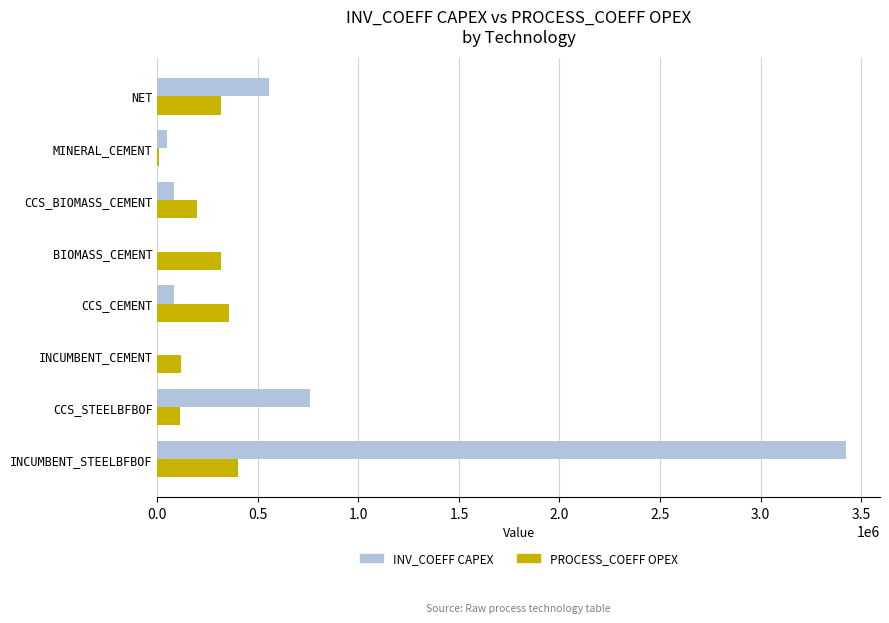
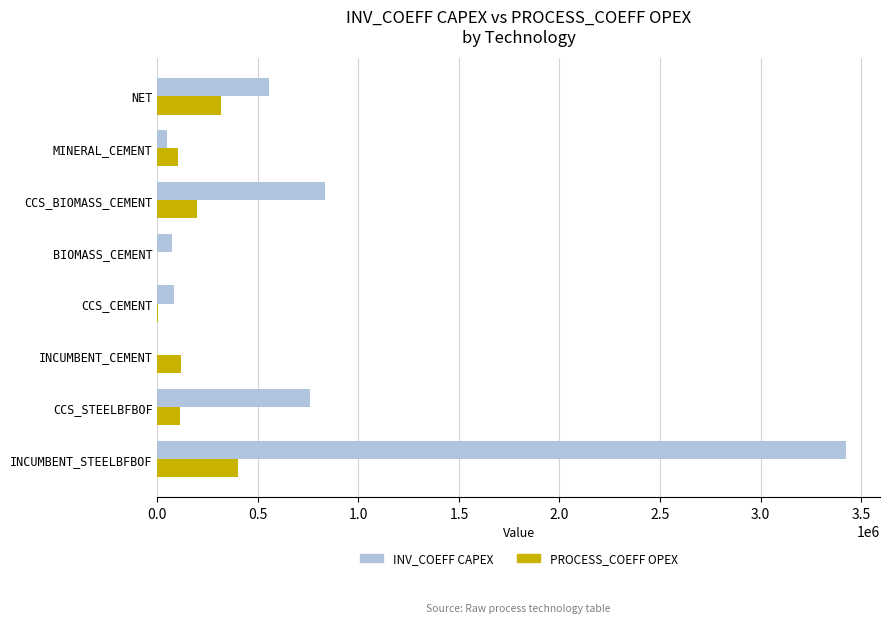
  {
    "INV_COEFF CAPEX": {
      "NET": 550000,
      "MINERAL_CEMENT": 50000,
-     "CCS_BIOMASS_CEMENT": 80000,
-     "BIOMASS_CEMENT": 0,
+     "CCS_BIOMASS_CEMENT": 830000,
+     "BIOMASS_CEMENT": 70000,
      "CCS_CEMENT": 80000,
      "INCUMBENT_CEMENT": 0,
      "CCS_STEELBFBOF": 760000,
      "INCUMBENT_STEELBFBOF": 3420000
    },
    "PROCESS_COEFF OPEX": {
      "NET": 310000,
-     "MINERAL_CEMENT": 10000,
+     "MINERAL_CEMENT": 100000,
      "CCS_BIOMASS_CEMENT": 200000,
-     "BIOMASS_CEMENT": 320000,
-     "CCS_CEMENT": 360000,
+     "BIOMASS_CEMENT": 0,
+     "CCS_CEMENT": 0,
      "INCUMBENT_CEMENT": 120000,
      "CCS_STEELBFBOF": 110000,
      "INCUMBENT_STEELBFBOF": 400000
    }
  }
